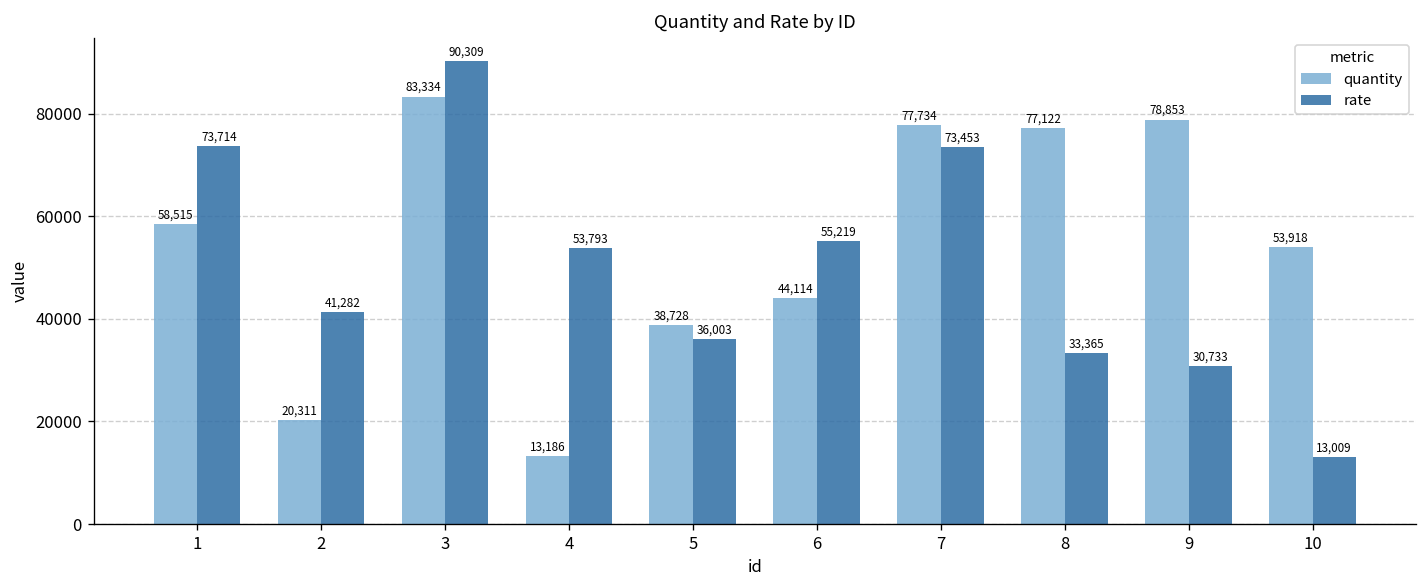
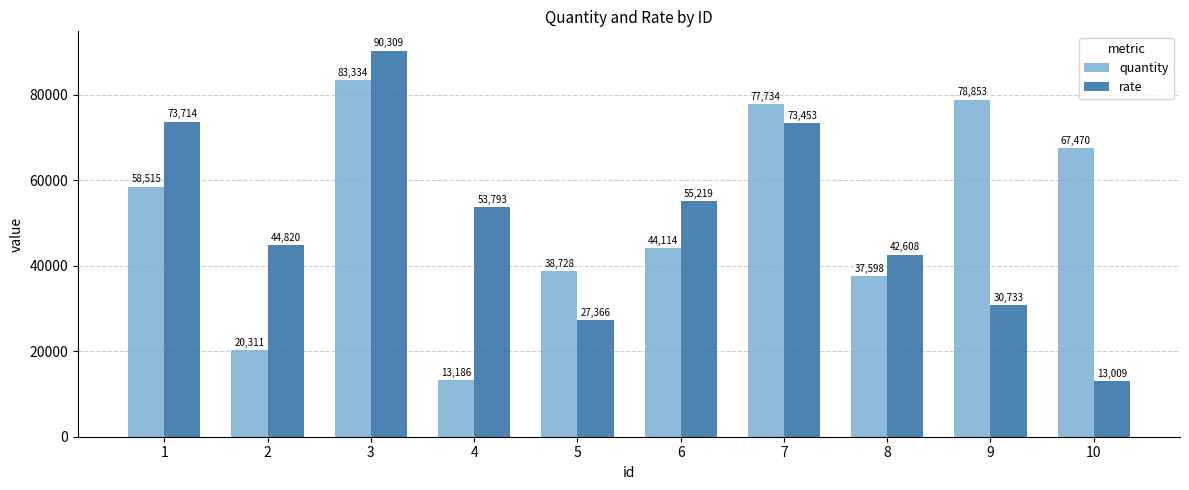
  {
    "quantity": {
      "1": "58,515",
      "2": "20,311",
      "3": "83,334",
      "4": "13,186",
      "5": "38,728",
      "6": "44,114",
      "7": "77,734",
-     "8": "77,122",
+     "8": "37,598",
      "9": "78,853",
-     "10": "53,918"
+     "10": "67,470"
    },
    "rate": {
      "1": "73,714",
-     "2": "41,282",
+     "2": "44,820",
      "3": "90,309",
      "4": "53,793",
-     "5": "36,003",
+     "5": "27,366",
      "6": "55,219",
      "7": "73,453",
-     "8": "33,365",
+     "8": "42,608",
      "9": "30,733",
      "10": "13,009"
    }
  }
